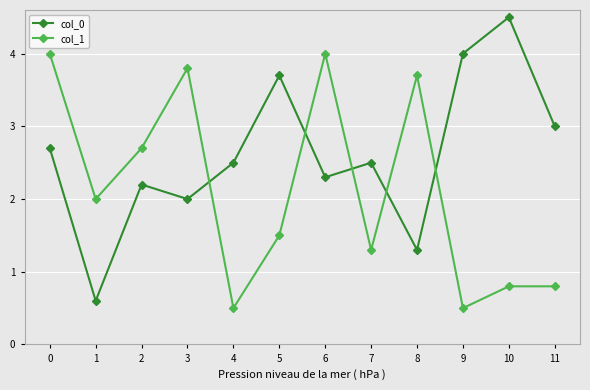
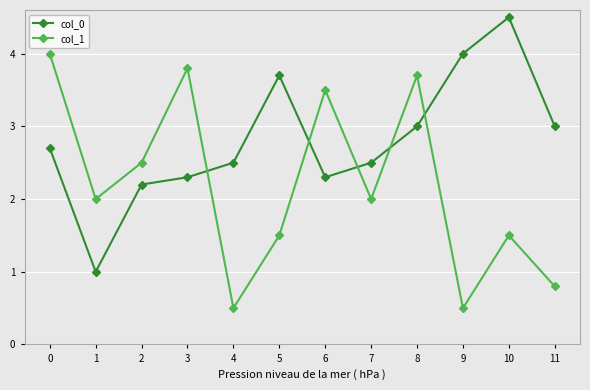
  {
    "col_0": {
      "0": 2.7,
-     "1": 0.6,
+     "1": 1.0,
      "2": 2.2,
-     "3": 2.0,
+     "3": 2.3,
      "4": 2.5,
      "5": 3.7,
      "6": 2.3,
      "7": 2.5,
-     "8": 1.3,
+     "8": 3.0,
      "9": 4.0,
      "10": 4.5,
      "11": 3.0
    },
    "col_1": {
      "0": 4.0,
      "1": 2.0,
-     "2": 2.7,
+     "2": 2.5,
      "3": 3.8,
      "4": 0.5,
      "5": 1.5,
-     "6": 4.0,
-     "7": 1.3,
+     "6": 3.5,
+     "7": 2.0,
      "8": 3.7,
      "9": 0.5,
-     "10": 0.8,
+     "10": 1.5,
      "11": 0.8
    }
  }
